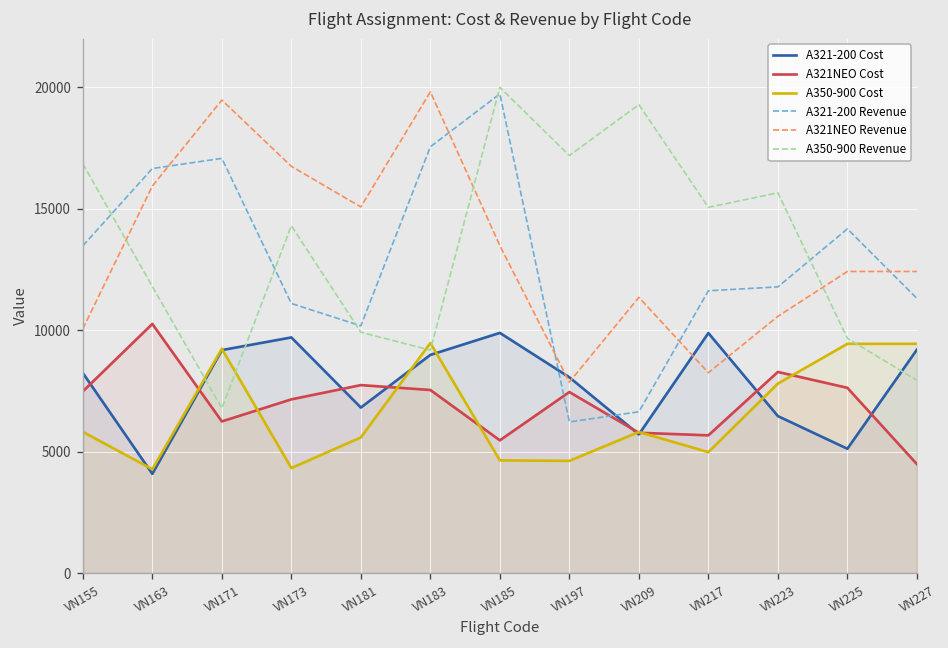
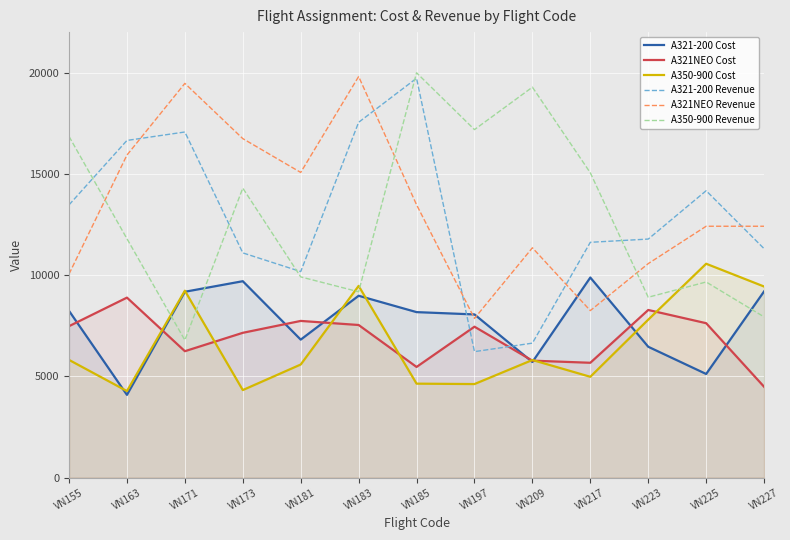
  {
    "A321-200 Cost": {
      "VN155": 8200,
      "VN163": 4100,
      "VN173": 9700,
      "VN181": 6800,
      "VN183": 9000,
-     "VN185": 9900,
+     "VN185": 8200,
      "VN197": 8100,
      "VN217": 9900,
      "VN223": 6500,
      "VN225": 5100,
      "VN227": 9200
    },
    "A321NEO Cost": {
      "VN155": 7500,
-     "VN163": 10300,
+     "VN163": 8900,
      "VN171": 6200,
      "VN173": 7100,
      "VN181": 7700,
      "VN183": 7500,
      "VN185": 5500,
      "VN197": 7500,
      "VN217": 5700,
      "VN223": 8300,
      "VN225": 7600,
      "VN227": 4500
    },
    "A350-900 Cost": {
      "VN155": 5800,
      "VN163": 4300,
      "VN173": 4300,
      "VN181": 5600,
      "VN183": 9500,
      "VN185": 4600,
      "VN197": 4600,
      "VN217": 5000,
      "VN223": 7800,
-     "VN225": 9400,
+     "VN225": 10600,
      "VN227": 9400
    },
    "A321-200 Revenue": {
      "VN155": 13500,
      "VN163": 16700,
      "VN171": 17100,
      "VN173": 11100,
      "VN181": 10200,
      "VN183": 17500,
      "VN185": 19700,
      "VN197": 6200,
      "VN209": 6600,
      "VN217": 11600,
      "VN223": 11800,
      "VN225": 14200,
      "VN227": 11300
    },
    "A321NEO Revenue": {
      "VN155": 10100,
      "VN163": 15900,
      "VN171": 19500,
      "VN173": 16700,
      "VN181": 15100,
      "VN183": 19800,
      "VN185": 13500,
      "VN197": 7900,
      "VN209": 11300,
      "VN217": 8200,
      "VN223": 10600,
      "VN225": 12400,
      "VN227": 12400
    },
    "A350-900 Revenue": {
      "VN155": 16800,
      "VN163": 11800,
      "VN171": 6800,
      "VN173": 14300,
      "VN181": 9900,
      "VN183": 9200,
      "VN185": 20000,
      "VN197": 17200,
      "VN209": 19300,
      "VN217": 15100,
-     "VN223": 15700,
+     "VN223": 8900,
      "VN225": 9700,
      "VN227": 7900
    }
  }
